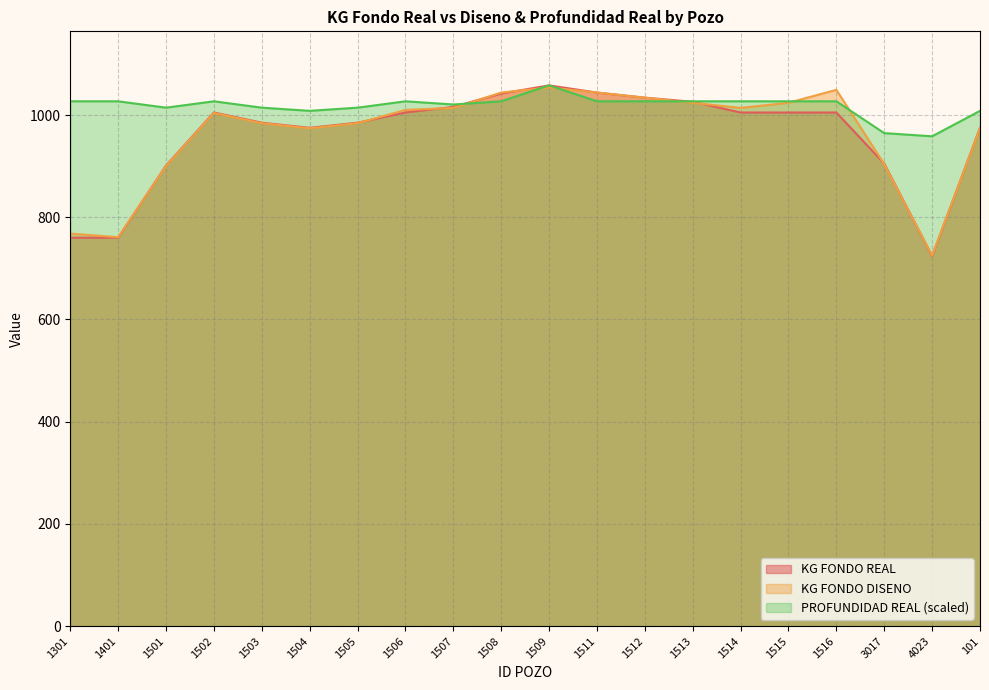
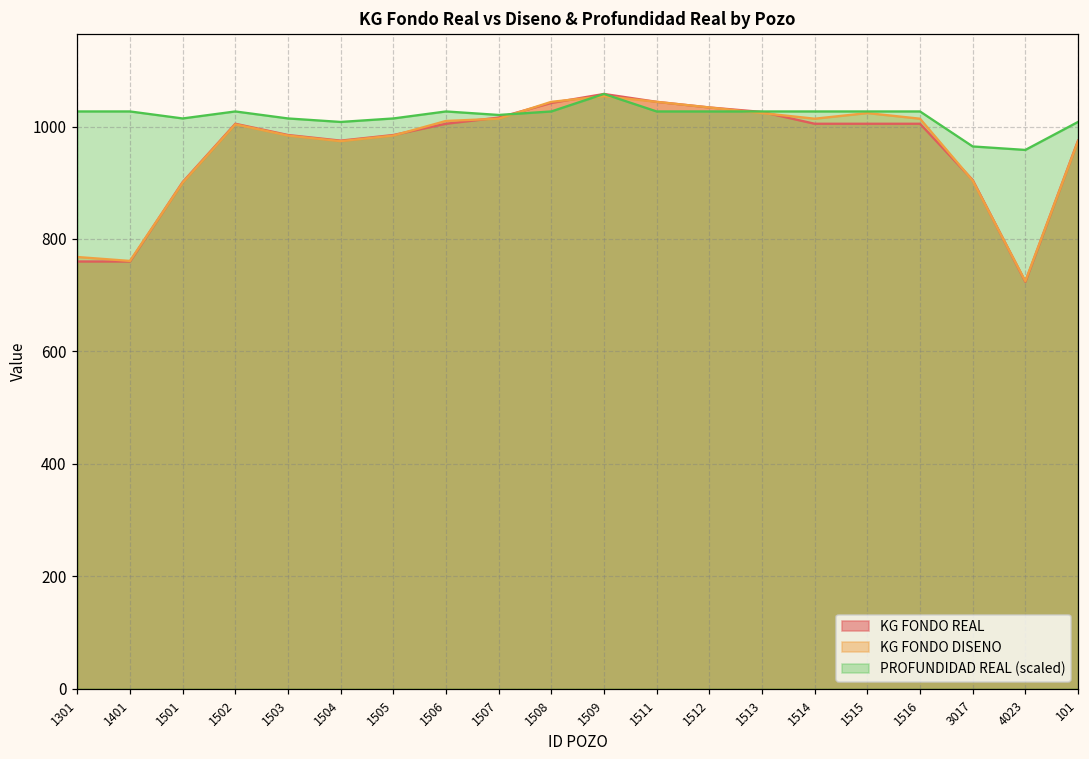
  {
    "KG FONDO REAL": {
      "1301": 760,
      "1506": 1010,
      "1514": 1010,
      "1515": 1010,
      "1516": 1010
    },
    "KG FONDO DISENO": {
      "1301": 770,
      "1506": 1010,
      "1514": 1010,
-     "1516": 1050
+     "1516": 1010
    },
    "PROFUNDIDAD REAL (scaled)": {
      "1301": 1030,
      "1401": 1030,
      "1501": 1010,
      "1502": 1030,
      "1503": 1010,
      "1504": 1010,
      "1505": 1010,
      "1506": 1030,
      "1508": 1030,
      "1511": 1030,
      "1512": 1030,
      "1514": 1030,
      "1516": 1030,
      "3017": 960,
      "4023": 960,
      "101": 1010
    }
  }
